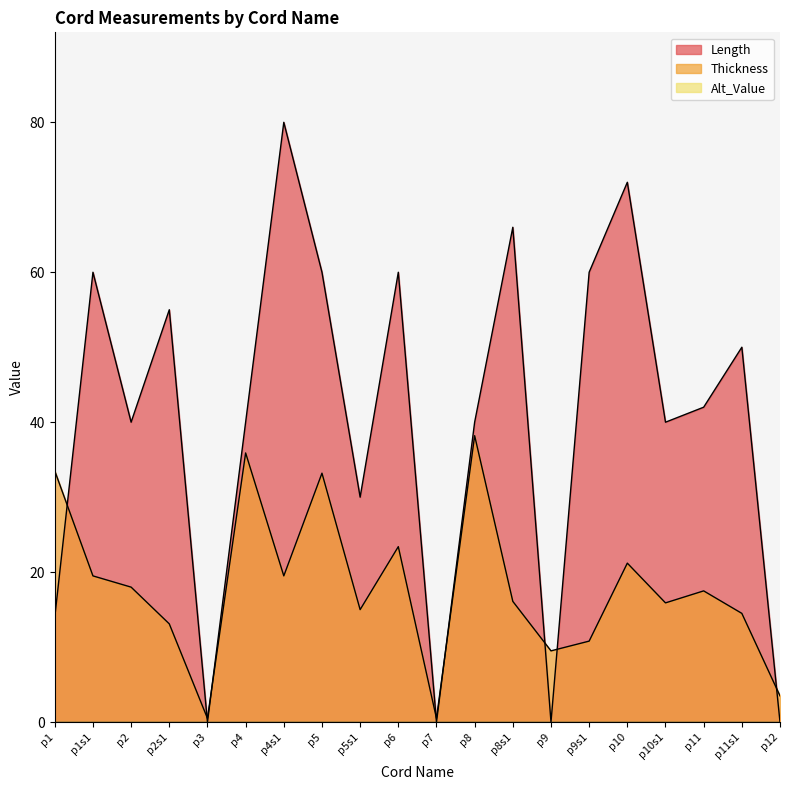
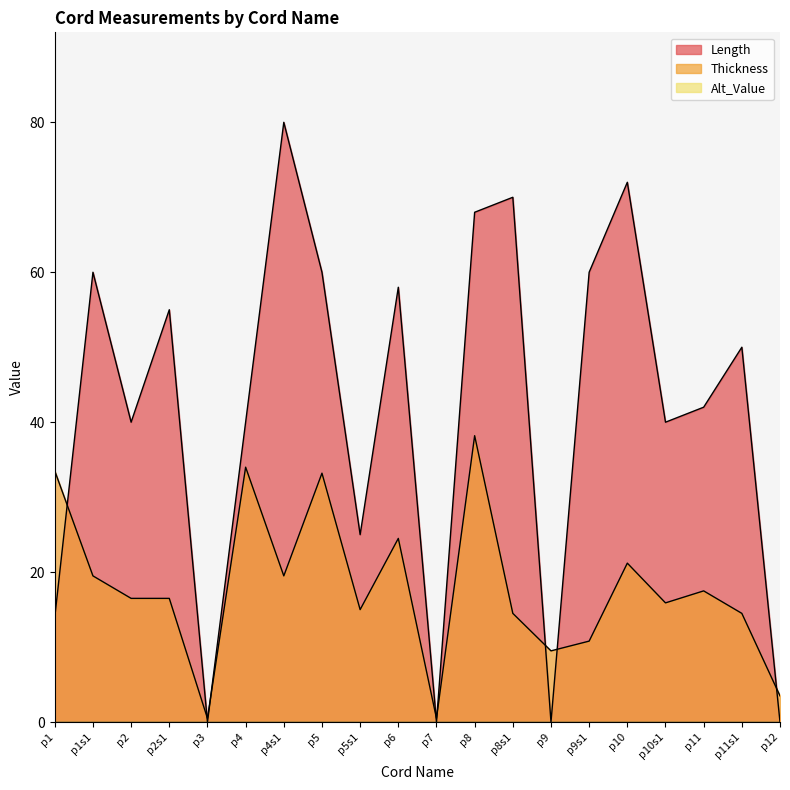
  {
    "Length": {
      "p1": 14,
      "p1s1": 60,
      "p2": 40,
      "p2s1": 55,
      "p4": 40,
      "p4s1": 80,
      "p5": 60,
-     "p5s1": 30,
-     "p6": 60,
-     "p8": 40,
-     "p8s1": 66,
+     "p5s1": 25,
+     "p6": 58,
+     "p8": 68,
+     "p8s1": 70,
      "p9s1": 60,
      "p10": 72,
      "p10s1": 40,
      "p11": 42,
      "p11s1": 50
    },
    "Thickness": {
      "p1": 34,
      "p1s1": 20,
-     "p2": 18,
-     "p2s1": 13,
+     "p2": 17,
+     "p2s1": 17,
      "p3": 1,
-     "p4": 36,
+     "p4": 34,
      "p4s1": 20,
      "p5": 33,
      "p5s1": 15,
-     "p6": 23,
+     "p6": 25,
      "p7": 1,
      "p8": 38,
-     "p8s1": 16,
+     "p8s1": 15,
      "p9": 10,
      "p9s1": 11,
      "p10": 21,
      "p10s1": 16,
      "p11": 18,
      "p11s1": 15,
      "p12": 4
    },
    "Alt_Value": {
      "p1": 0,
      "p1s1": 0,
      "p2": 0,
      "p2s1": 0,
      "p4": 0,
      "p4s1": 0,
      "p5": 0,
      "p5s1": 0,
      "p6": 0,
      "p8": 0,
      "p8s1": 0,
      "p9s1": 0,
      "p10": 0,
      "p10s1": 0,
      "p11": 0,
      "p11s1": 0
    }
  }
